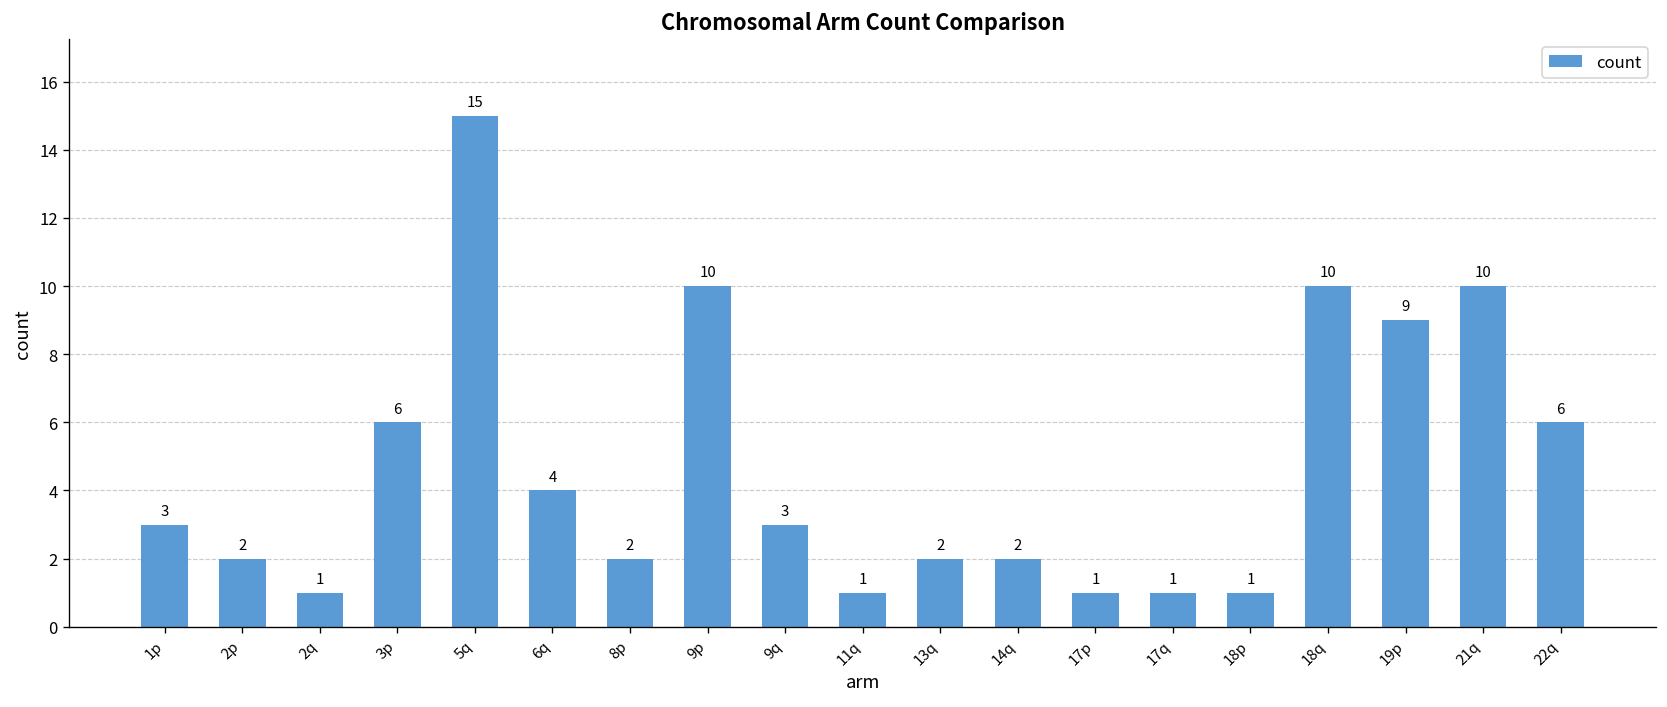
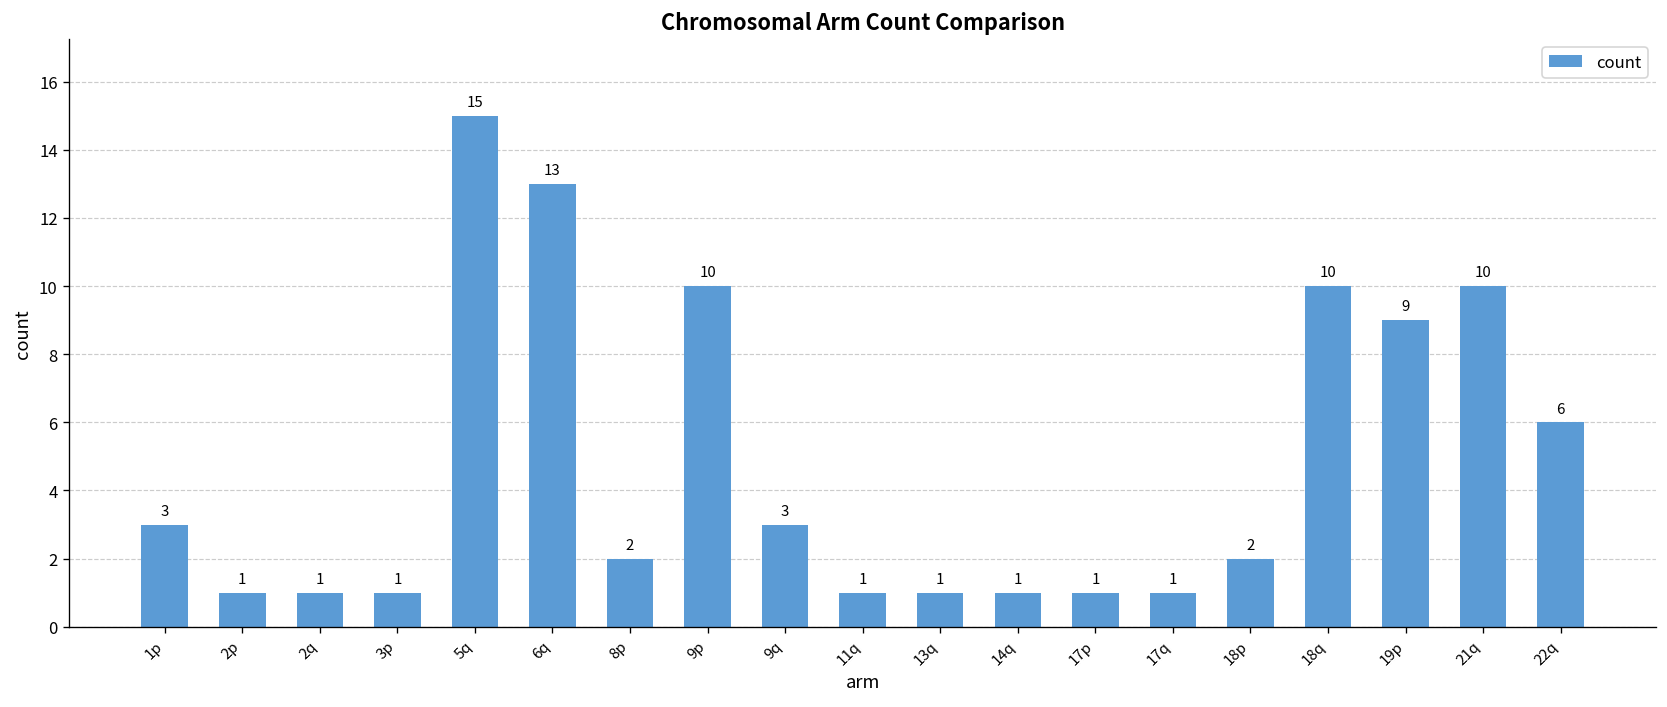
  {
    "1p": 3,
-   "2p": 2,
+   "2p": 1,
    "2q": 1,
-   "3p": 6,
+   "3p": 1,
    "5q": 15,
-   "6q": 4,
+   "6q": 13,
    "8p": 2,
    "9p": 10,
    "9q": 3,
    "11q": 1,
-   "13q": 2,
-   "14q": 2,
+   "13q": 1,
+   "14q": 1,
    "17p": 1,
    "17q": 1,
-   "18p": 1,
+   "18p": 2,
    "18q": 10,
    "19p": 9,
    "21q": 10,
    "22q": 6
  }
